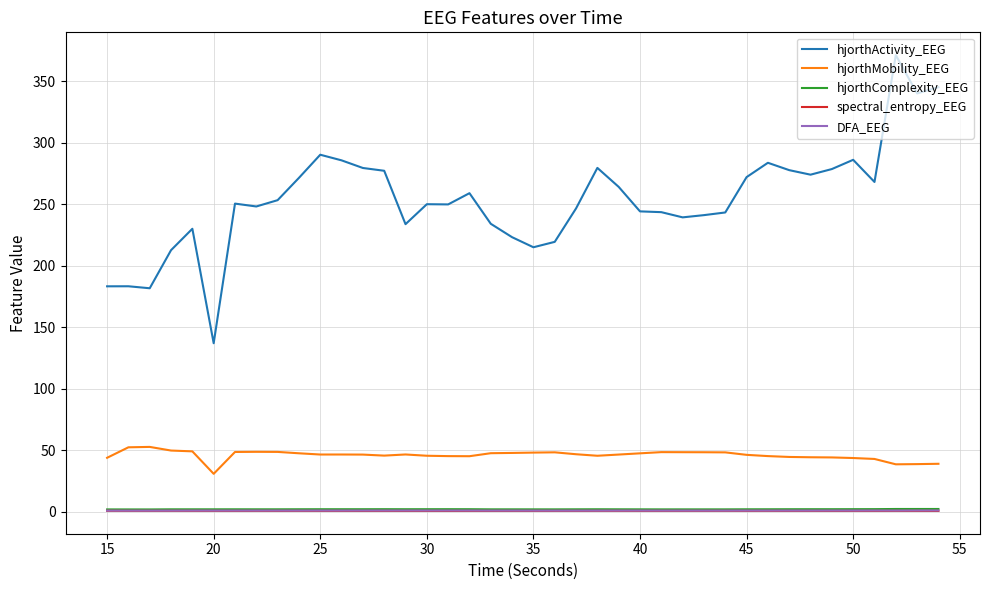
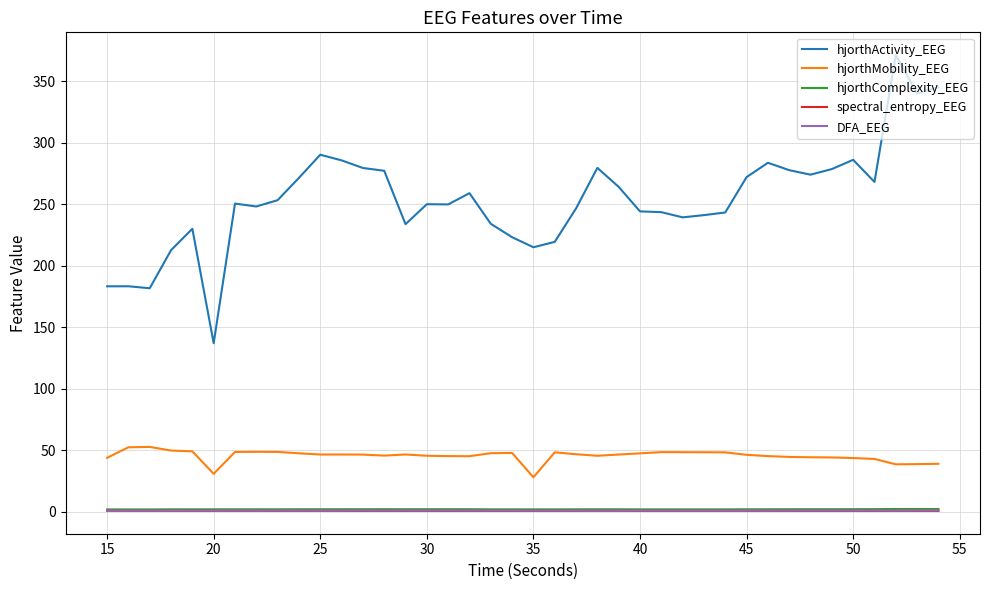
  {
    "hjorthActivity_EEG": {
      "15": 183,
      "20": 137,
      "25": 290,
      "30": 250,
      "35": 215,
      "40": 244,
      "45": 272,
      "50": 286
    },
    "hjorthMobility_EEG": {
      "15": 44,
      "20": 31,
      "25": 47,
      "30": 46,
-     "35": 48,
+     "35": 28,
      "40": 47,
      "45": 46,
      "50": 44
    }
  }
